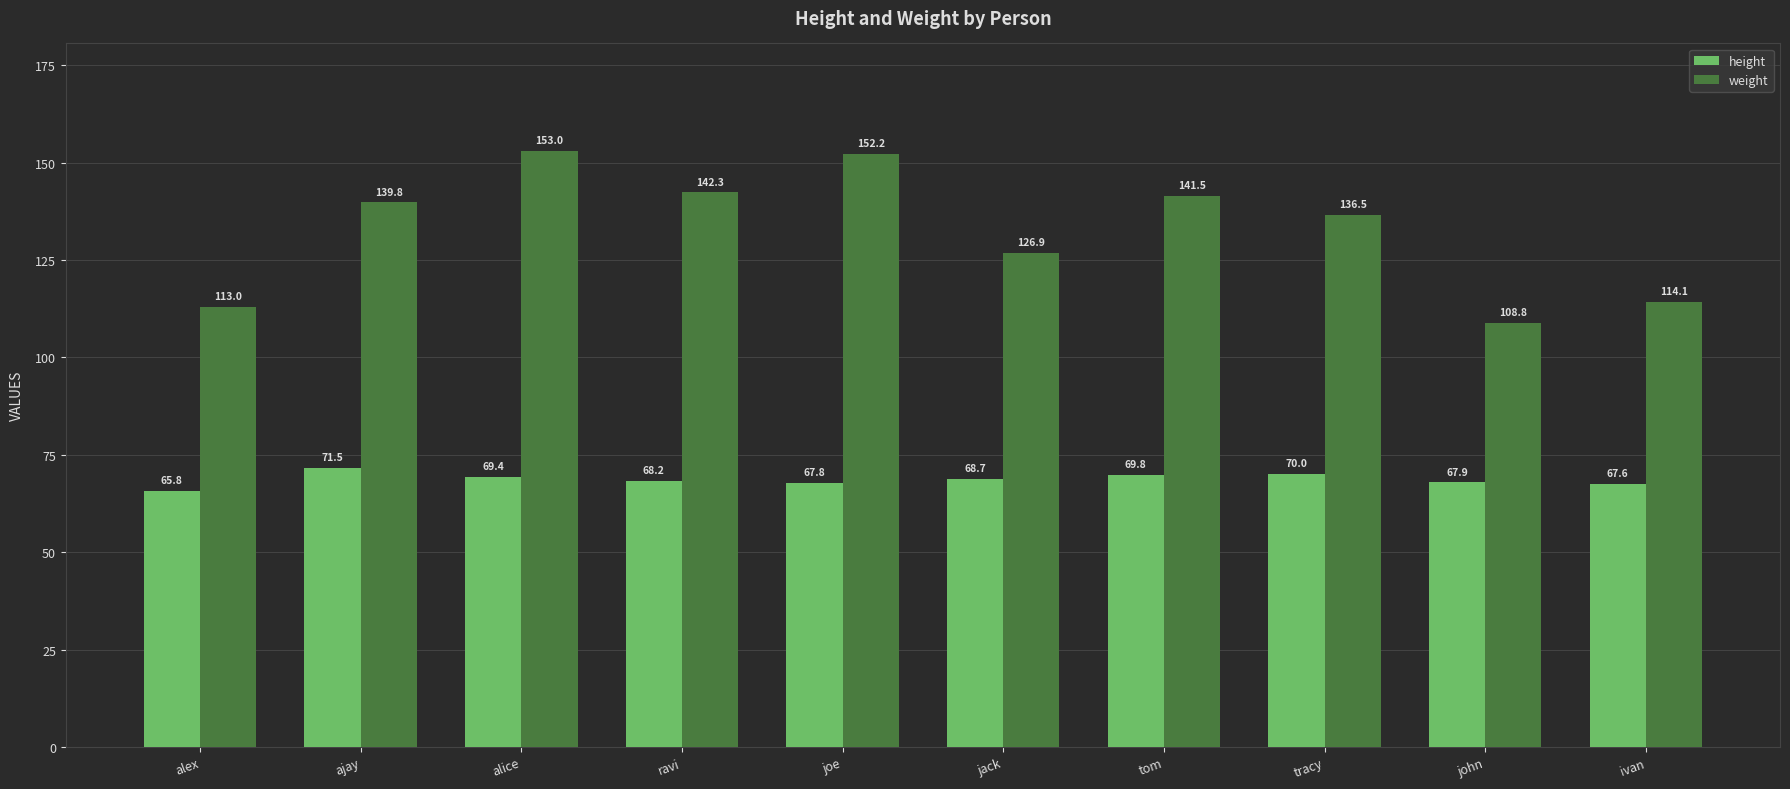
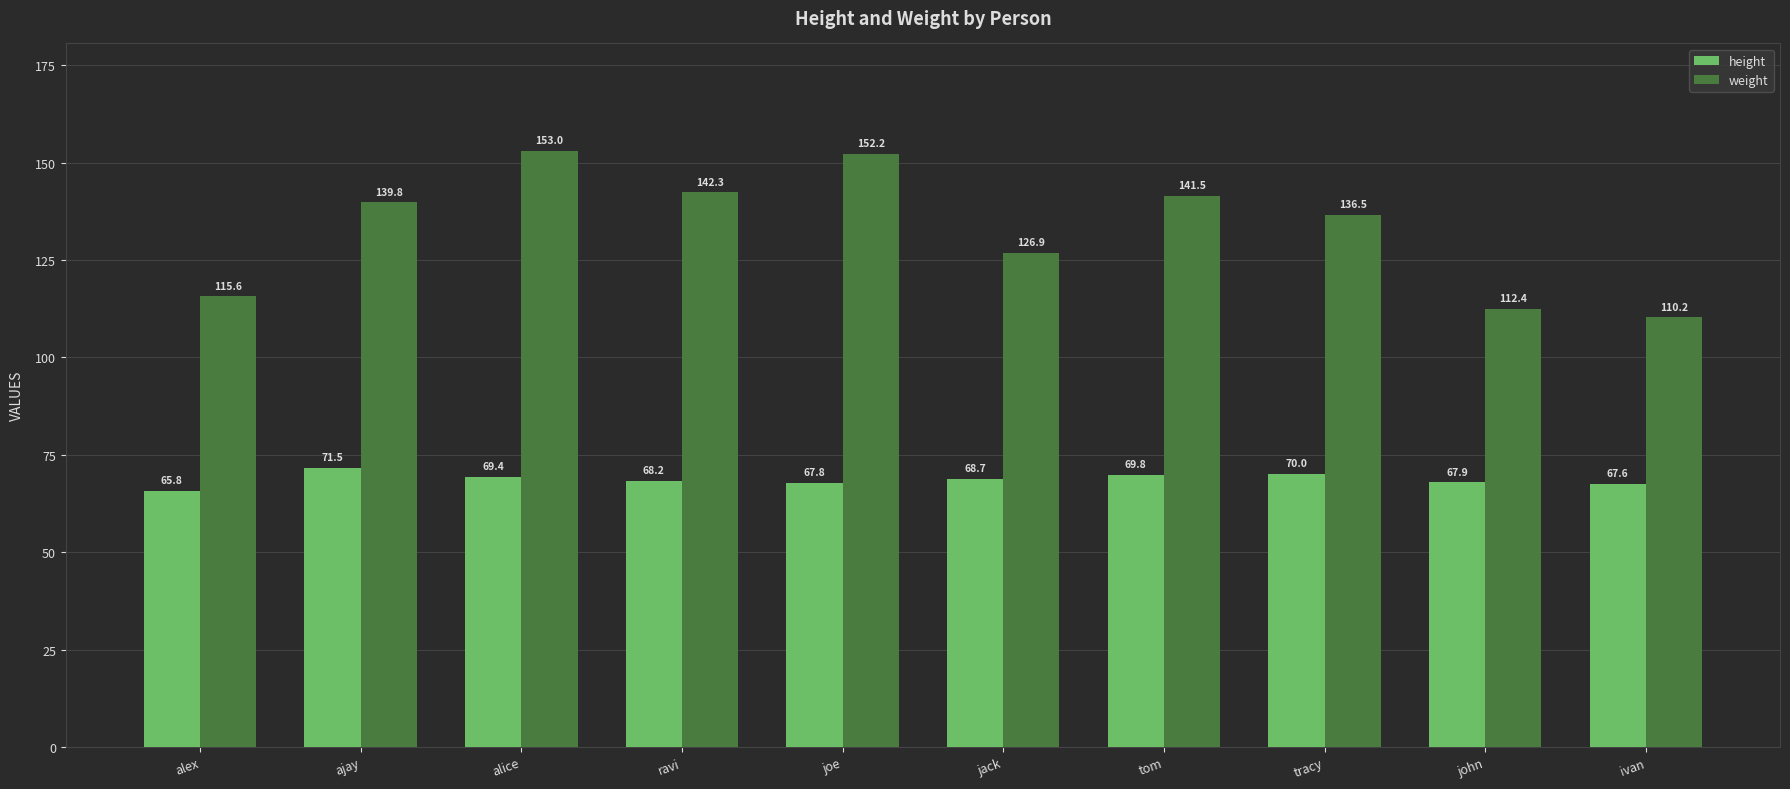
  {
    "height": {
      "alex": 65.8,
      "ajay": 71.5,
      "alice": 69.4,
      "ravi": 68.2,
      "joe": 67.8,
      "jack": 68.7,
      "tom": 69.8,
      "tracy": 70.0,
      "john": 67.9,
      "ivan": 67.6
    },
    "weight": {
-     "alex": 113.0,
+     "alex": 115.6,
      "ajay": 139.8,
      "alice": 153.0,
      "ravi": 142.3,
      "joe": 152.2,
      "jack": 126.9,
      "tom": 141.5,
      "tracy": 136.5,
-     "john": 108.8,
-     "ivan": 114.1
+     "john": 112.4,
+     "ivan": 110.2
    }
  }
